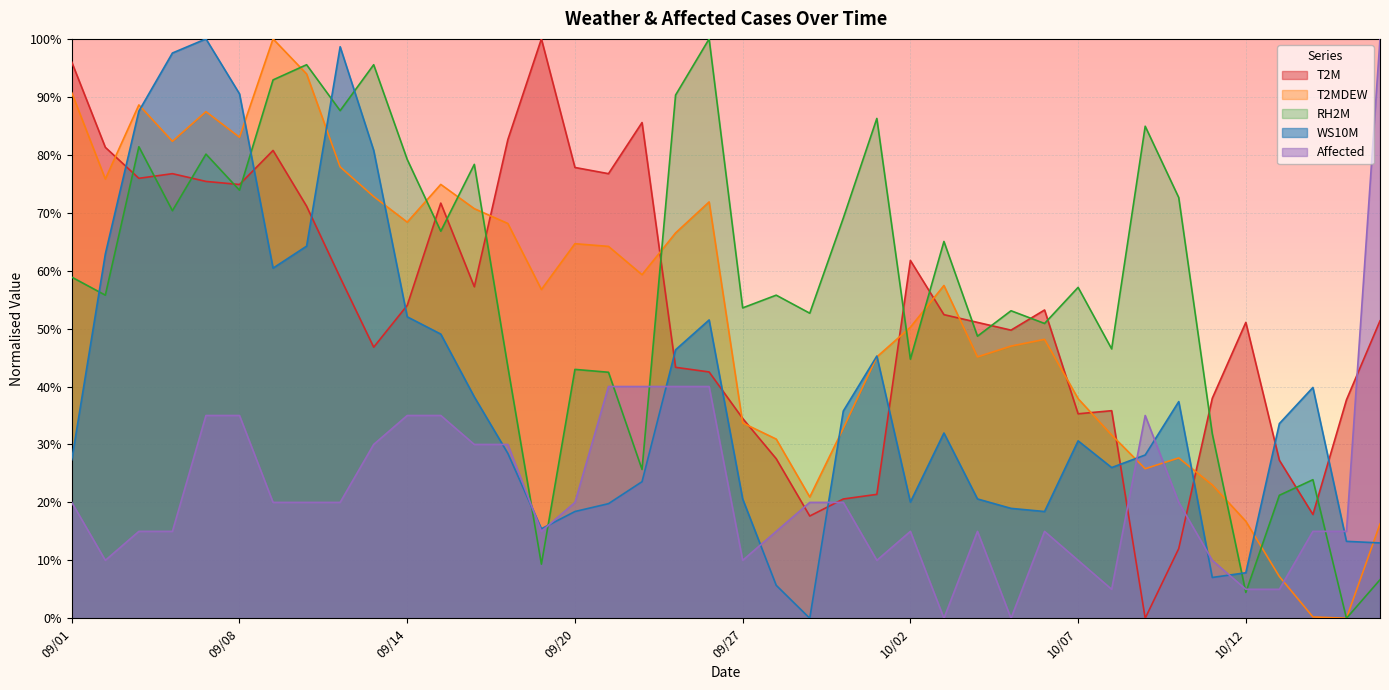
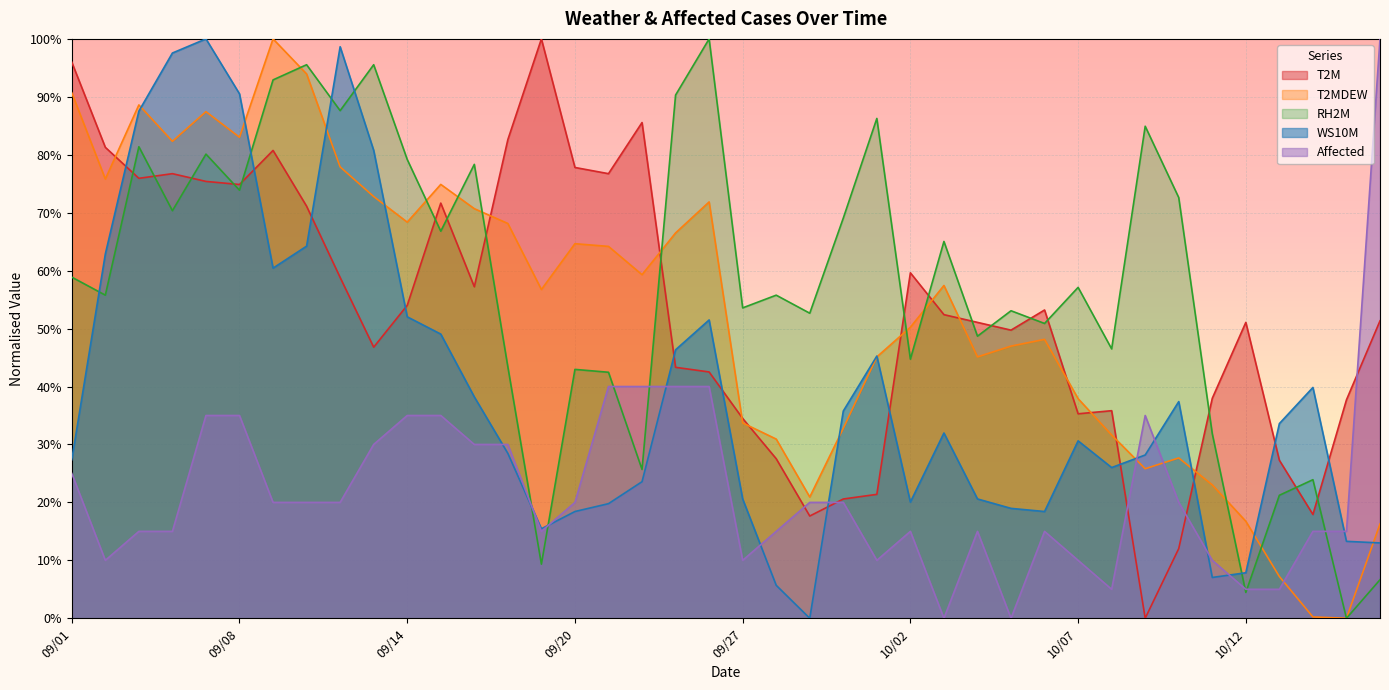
  {
    "T2M": {
      "09/01": "96%",
      "09/08": "75%",
      "09/14": "54%",
      "09/20": "78%",
      "09/27": "34%",
-     "10/02": "62%",
+     "10/02": "60%",
      "10/07": "35%",
      "10/12": "51%"
    },
    "T2MDEW": {
      "09/01": "91%",
      "09/08": "83%",
      "09/14": "68%",
      "09/20": "65%",
      "09/27": "34%",
      "10/02": "50%",
      "10/07": "38%",
      "10/12": "17%"
    },
    "RH2M": {
      "09/01": "59%",
      "09/08": "74%",
      "09/14": "79%",
      "09/20": "43%",
      "09/27": "54%",
      "10/02": "45%",
      "10/07": "57%",
      "10/12": "4%"
    },
    "WS10M": {
      "09/01": "27%",
      "09/08": "91%",
      "09/14": "52%",
      "09/20": "18%",
      "09/27": "21%",
      "10/02": "20%",
      "10/07": "31%",
      "10/12": "8%"
    },
    "Affected": {
-     "09/01": "20%",
+     "09/01": "25%",
      "09/08": "35%",
      "09/14": "35%",
      "09/20": "20%",
      "09/27": "10%",
      "10/02": "15%",
      "10/07": "10%",
      "10/12": "5%"
    }
  }
